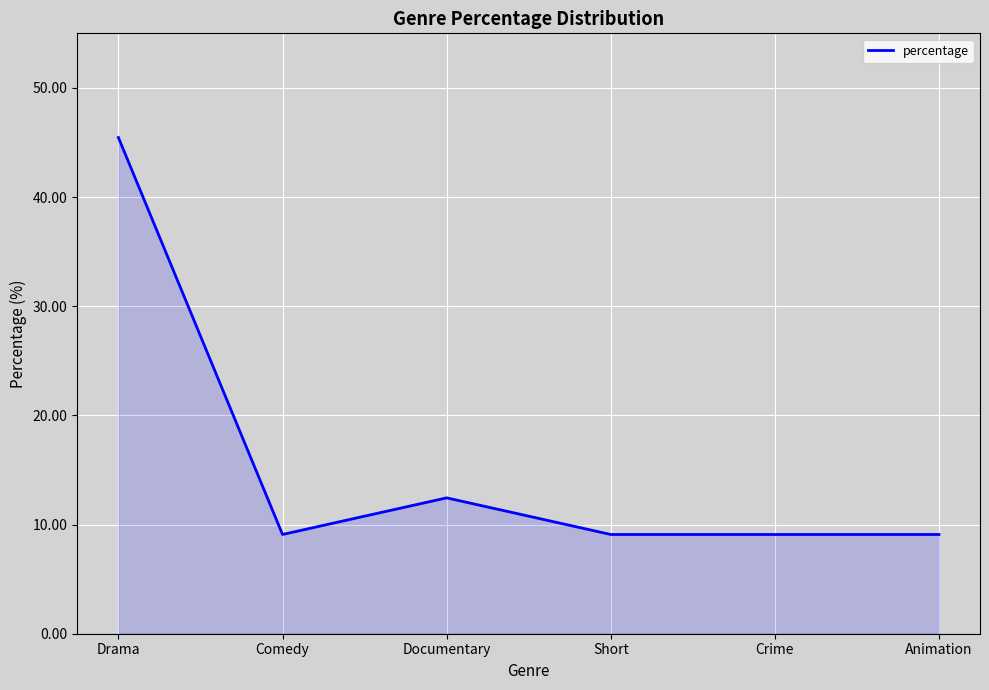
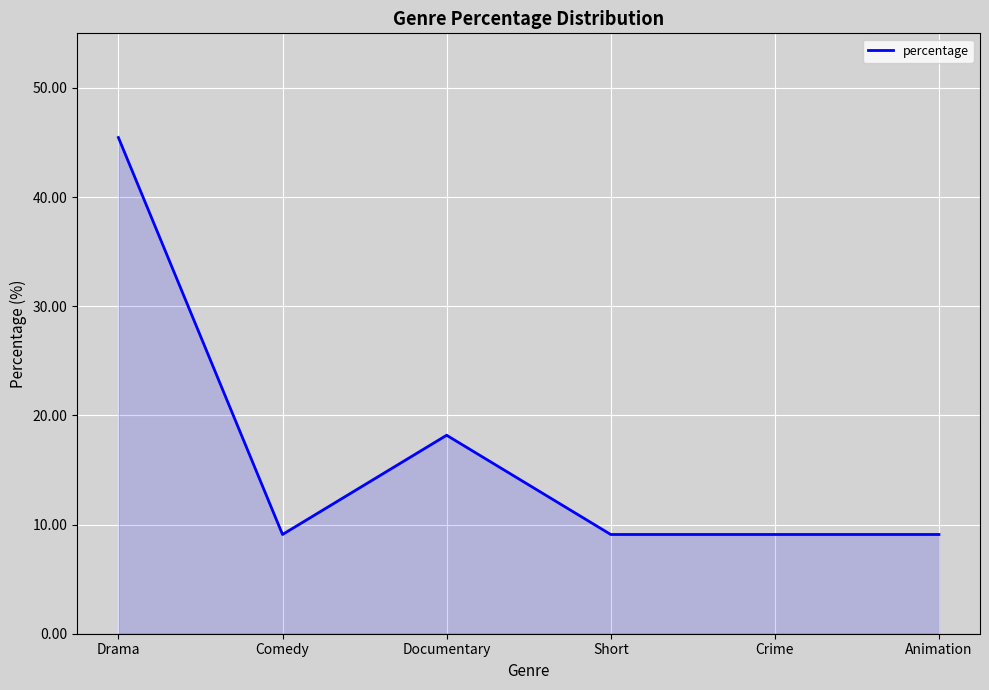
  {
    "Drama": 45.5,
    "Comedy": 9.1,
-   "Documentary": 12.4,
+   "Documentary": 18.2,
    "Short": 9.1,
    "Crime": 9.1,
    "Animation": 9.1
  }
